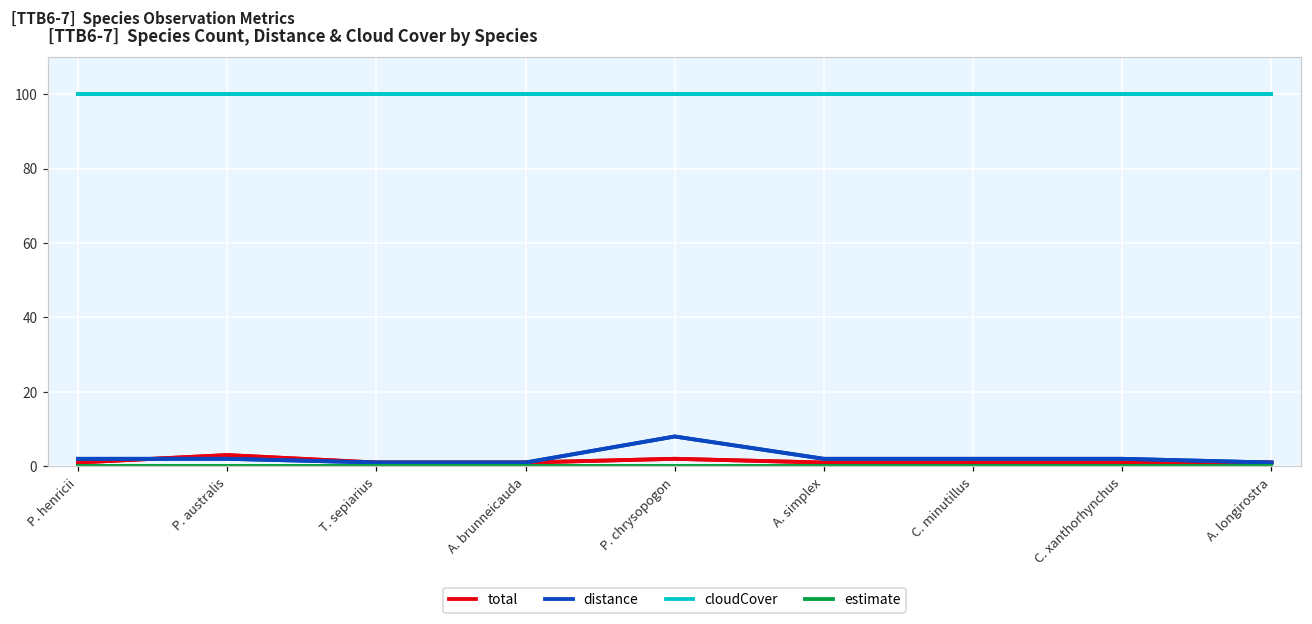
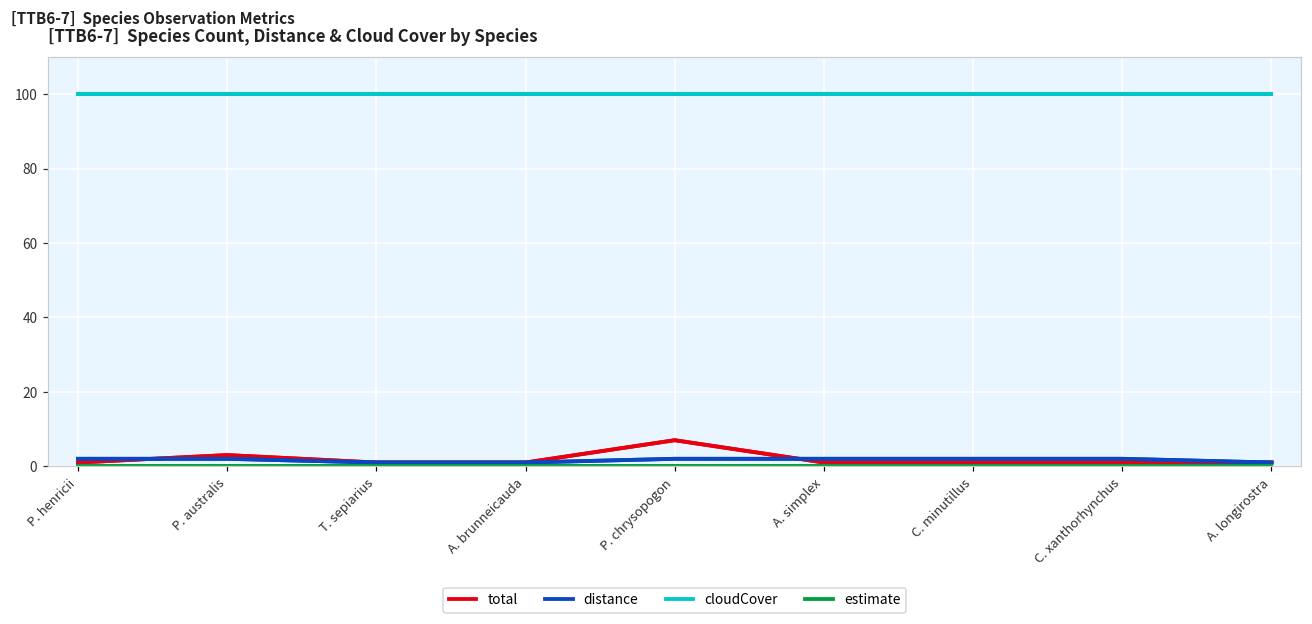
  {
    "total": {
      "P. henricii": 1,
      "P. australis": 3,
-     "P. chrysopogon": 2,
+     "P. chrysopogon": 7,
      "A. simplex": 1,
      "C. minutillus": 1,
      "C. xanthorhynchus": 1
    },
    "distance": {
      "P. henricii": 2,
      "P. australis": 2,
-     "P. chrysopogon": 8,
+     "P. chrysopogon": 2,
      "A. simplex": 2,
      "C. minutillus": 2,
      "C. xanthorhynchus": 2
    },
    "cloudCover": {
      "P. henricii": 100,
      "P. australis": 100,
      "T. sepiarius": 100,
      "A. brunneicauda": 100,
      "P. chrysopogon": 100,
      "A. simplex": 100,
      "C. minutillus": 100,
      "C. xanthorhynchus": 100,
      "A. longirostra": 100
    },
    "estimate": {
      "P. henricii": 0,
      "P. australis": 0,
      "T. sepiarius": 0,
      "A. brunneicauda": 0,
      "P. chrysopogon": 0,
      "A. simplex": 0,
      "C. minutillus": 0,
      "C. xanthorhynchus": 0,
      "A. longirostra": 0
    }
  }
